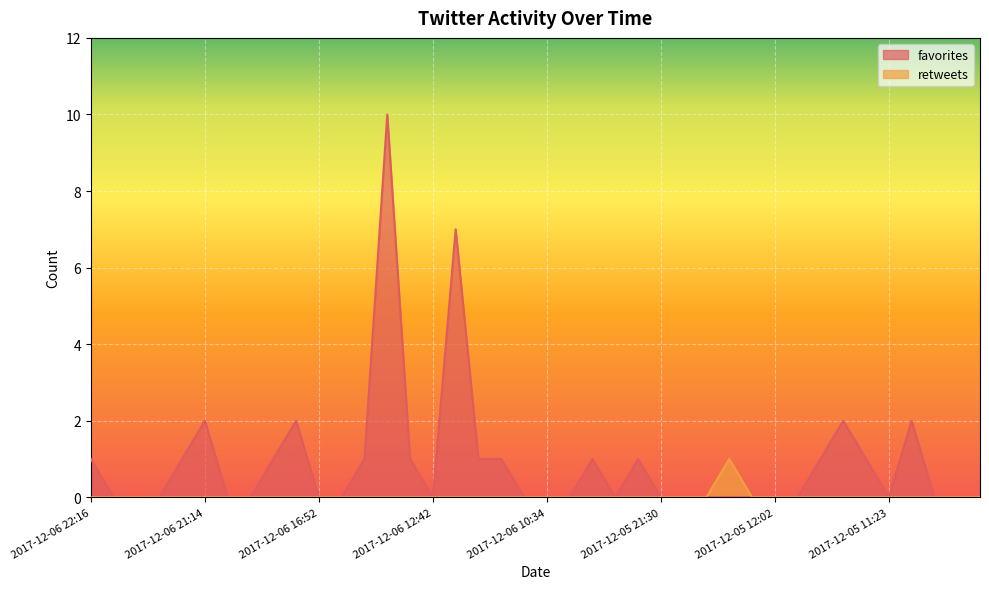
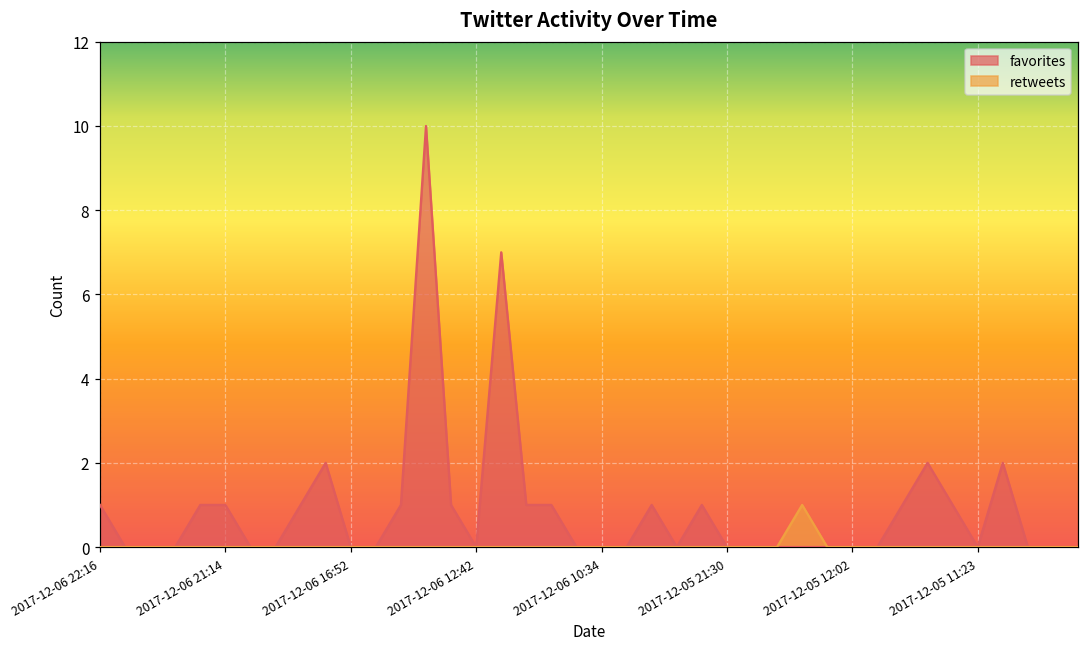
  {
    "favorites": {
      "2017-12-06 22:16": 1,
-     "2017-12-06 21:14": 2
+     "2017-12-06 21:14": 1
    },
    "retweets": {
      "2017-12-06 22:16": 0,
      "2017-12-06 21:14": 0
    }
  }
